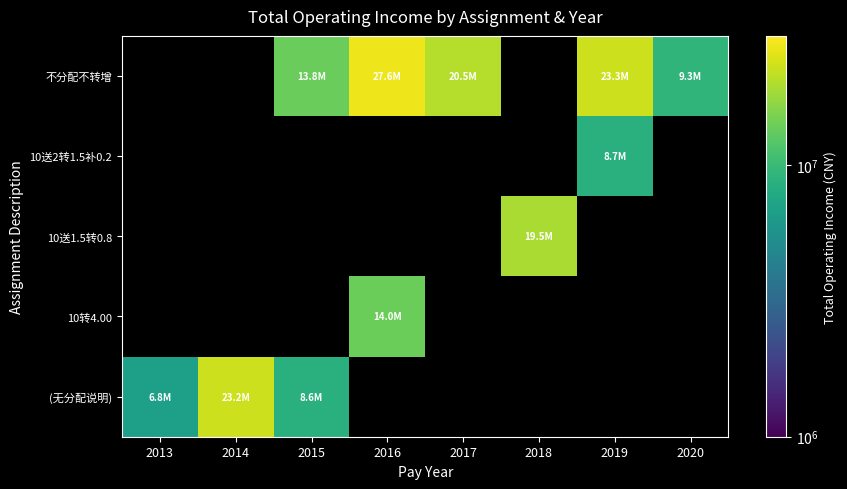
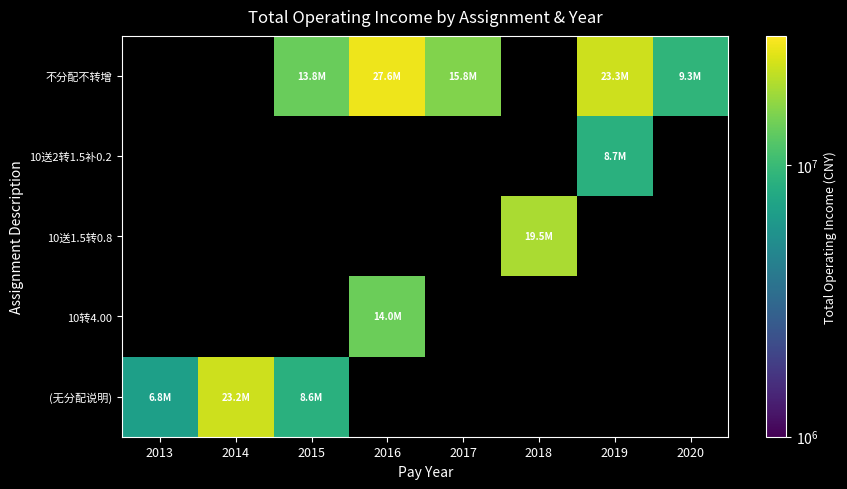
  {
    "不分配不转增": {
      "2015": "13.8M",
      "2016": "27.6M",
-     "2017": "20.5M",
+     "2017": "15.8M",
      "2019": "23.3M",
      "2020": "9.3M"
    },
    "10送2转1.5补0.2": {
      "2019": "8.7M"
    },
    "10送1.5转0.8": {
      "2018": "19.5M"
    },
    "10转4.00": {
      "2016": "14.0M"
    },
    "(无分配说明)": {
      "2013": "6.8M",
      "2014": "23.2M",
      "2015": "8.6M"
    }
  }
